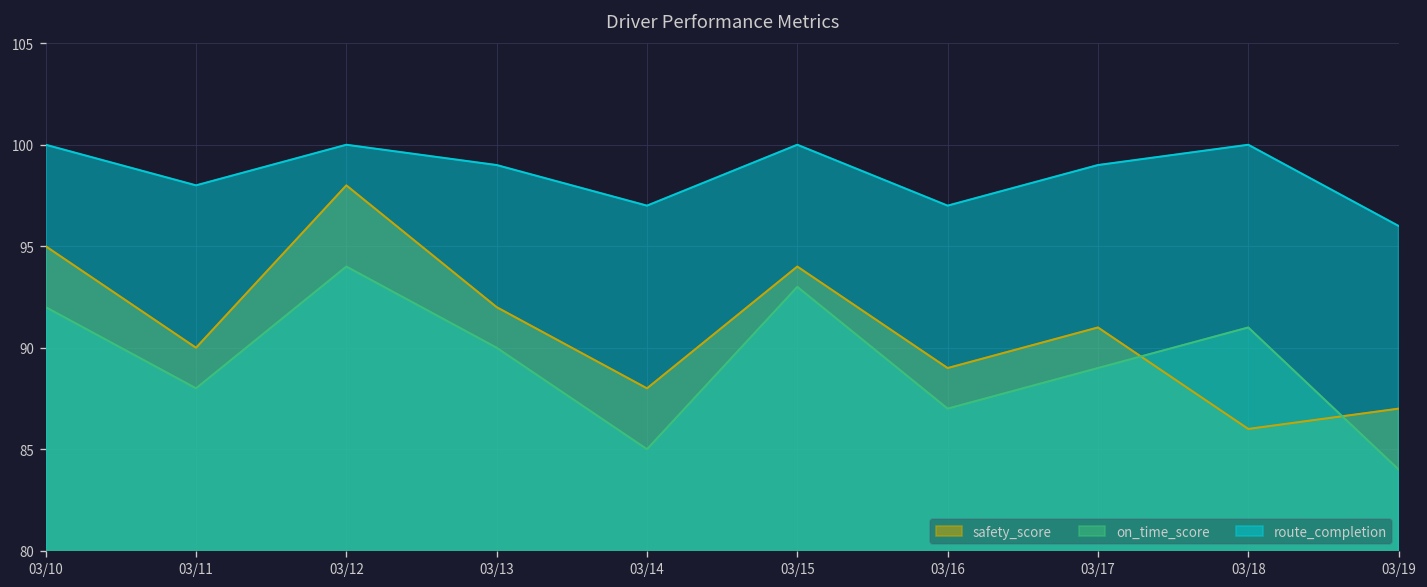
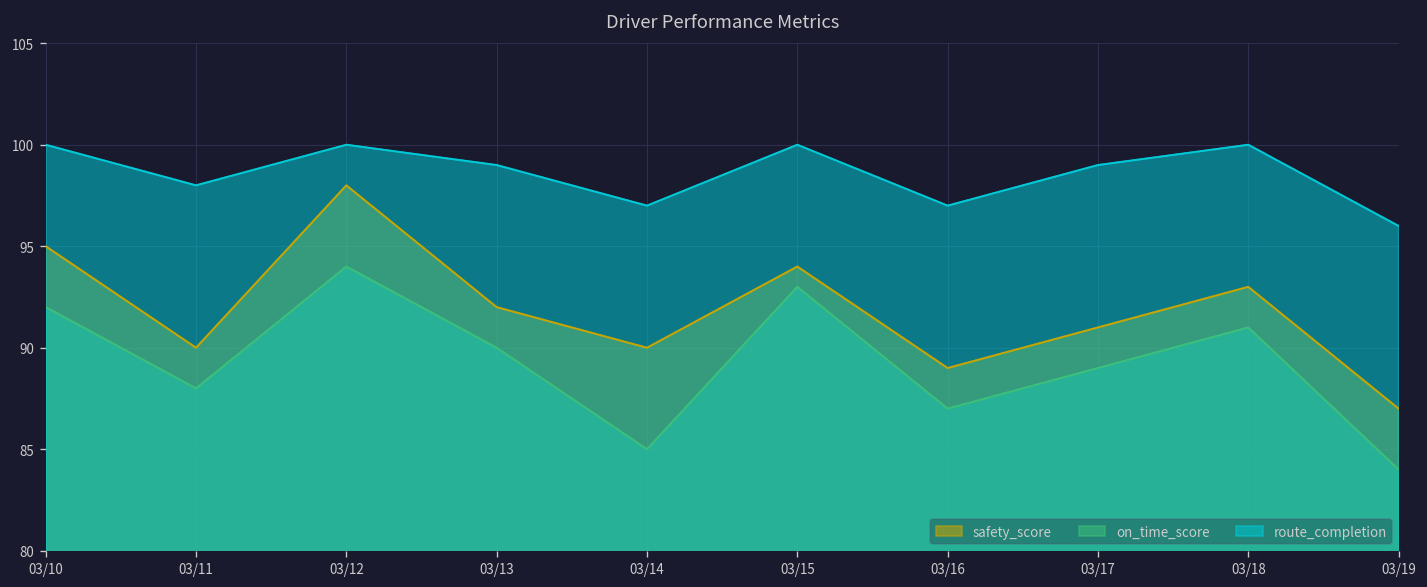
  {
    "safety_score": {
      "03/10": 95,
      "03/11": 90,
      "03/12": 98,
      "03/13": 92,
-     "03/14": 88,
+     "03/14": 90,
      "03/15": 94,
      "03/16": 89,
      "03/17": 91,
-     "03/18": 86,
+     "03/18": 93,
      "03/19": 87
    },
    "on_time_score": {
      "03/10": 92,
      "03/11": 88,
      "03/12": 94,
      "03/13": 90,
      "03/14": 85,
      "03/15": 93,
      "03/16": 87,
      "03/17": 89,
      "03/18": 91,
      "03/19": 84
    },
    "route_completion": {
      "03/10": 100,
      "03/11": 98,
      "03/12": 100,
      "03/13": 99,
      "03/14": 97,
      "03/15": 100,
      "03/16": 97,
      "03/17": 99,
      "03/18": 100,
      "03/19": 96
    }
  }
